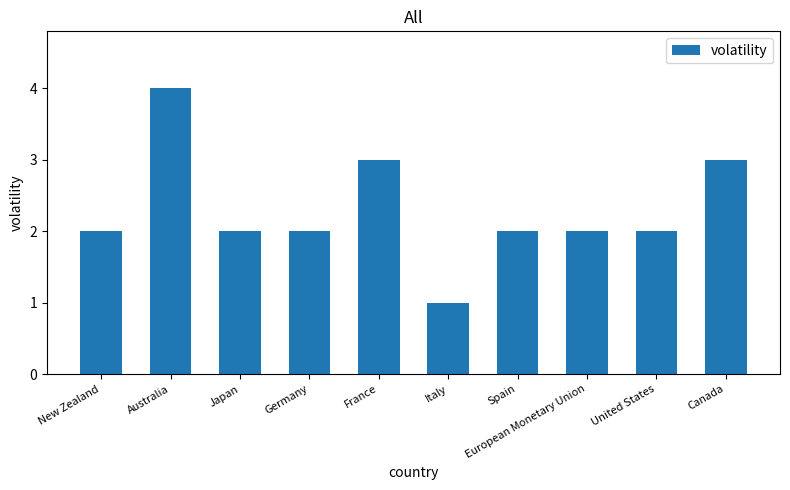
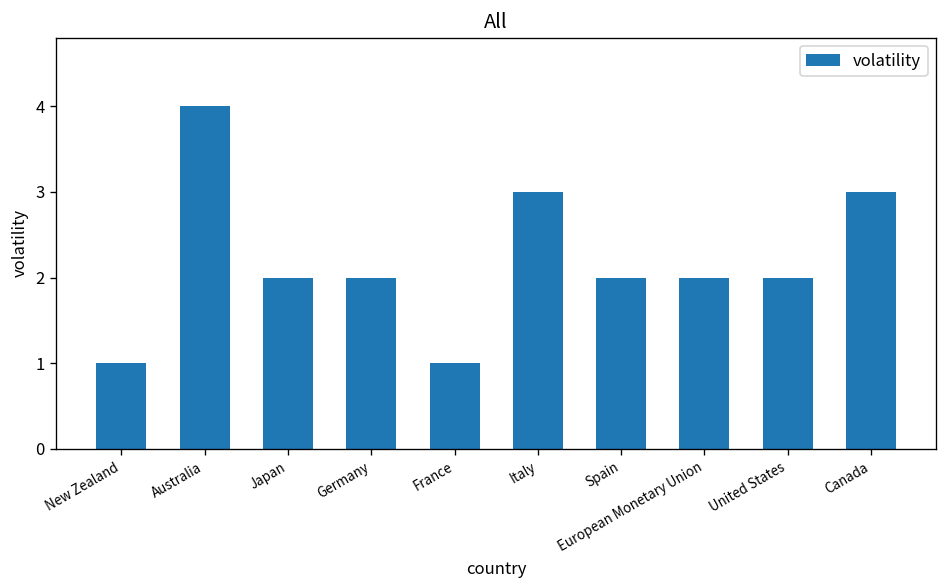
  {
-   "New Zealand": 2,
+   "New Zealand": 1,
    "Australia": 4,
    "Japan": 2,
    "Germany": 2,
-   "France": 3,
-   "Italy": 1,
+   "France": 1,
+   "Italy": 3,
    "Spain": 2,
    "European Monetary Union": 2,
    "United States": 2,
    "Canada": 3
  }
